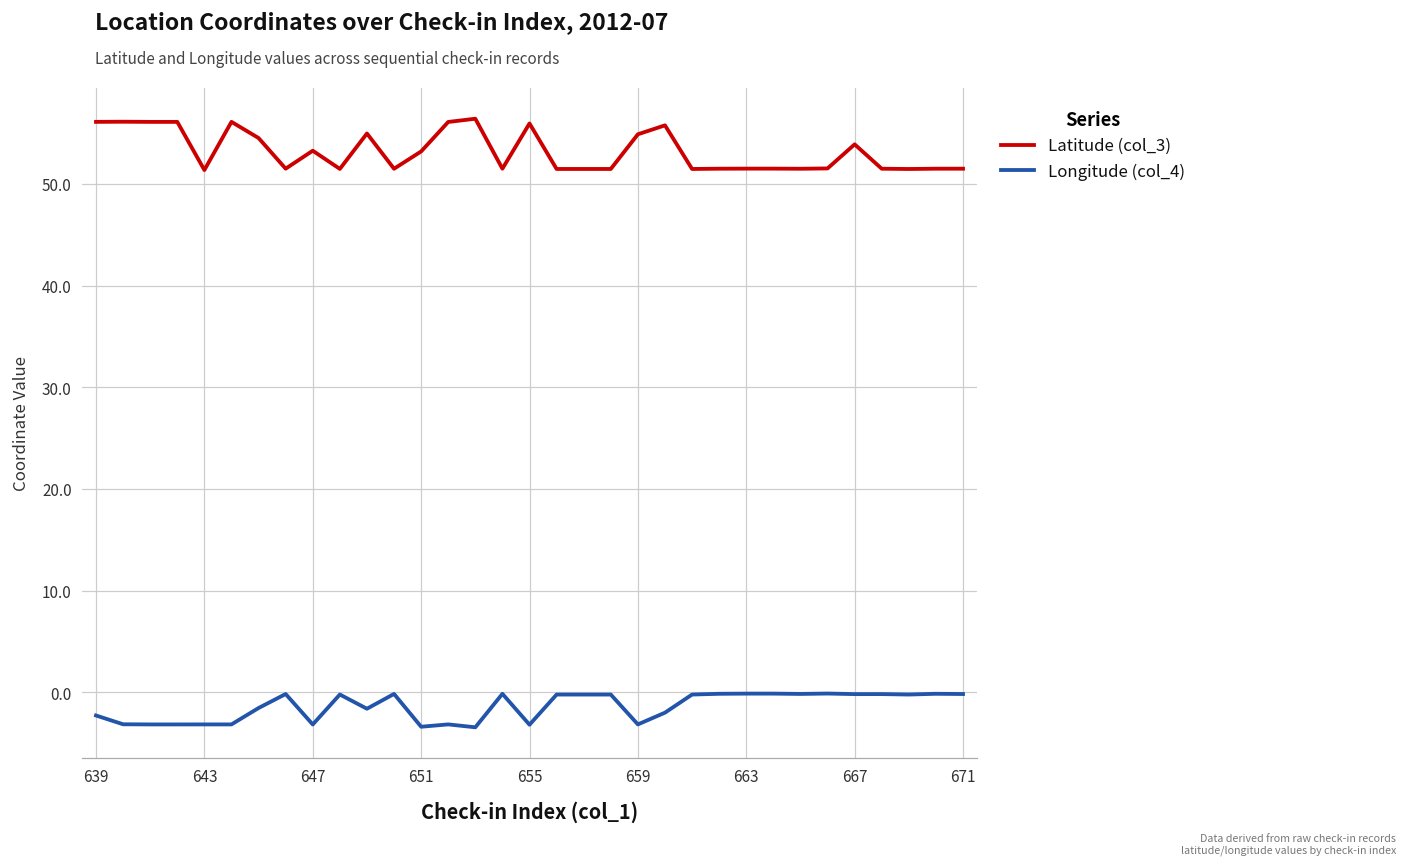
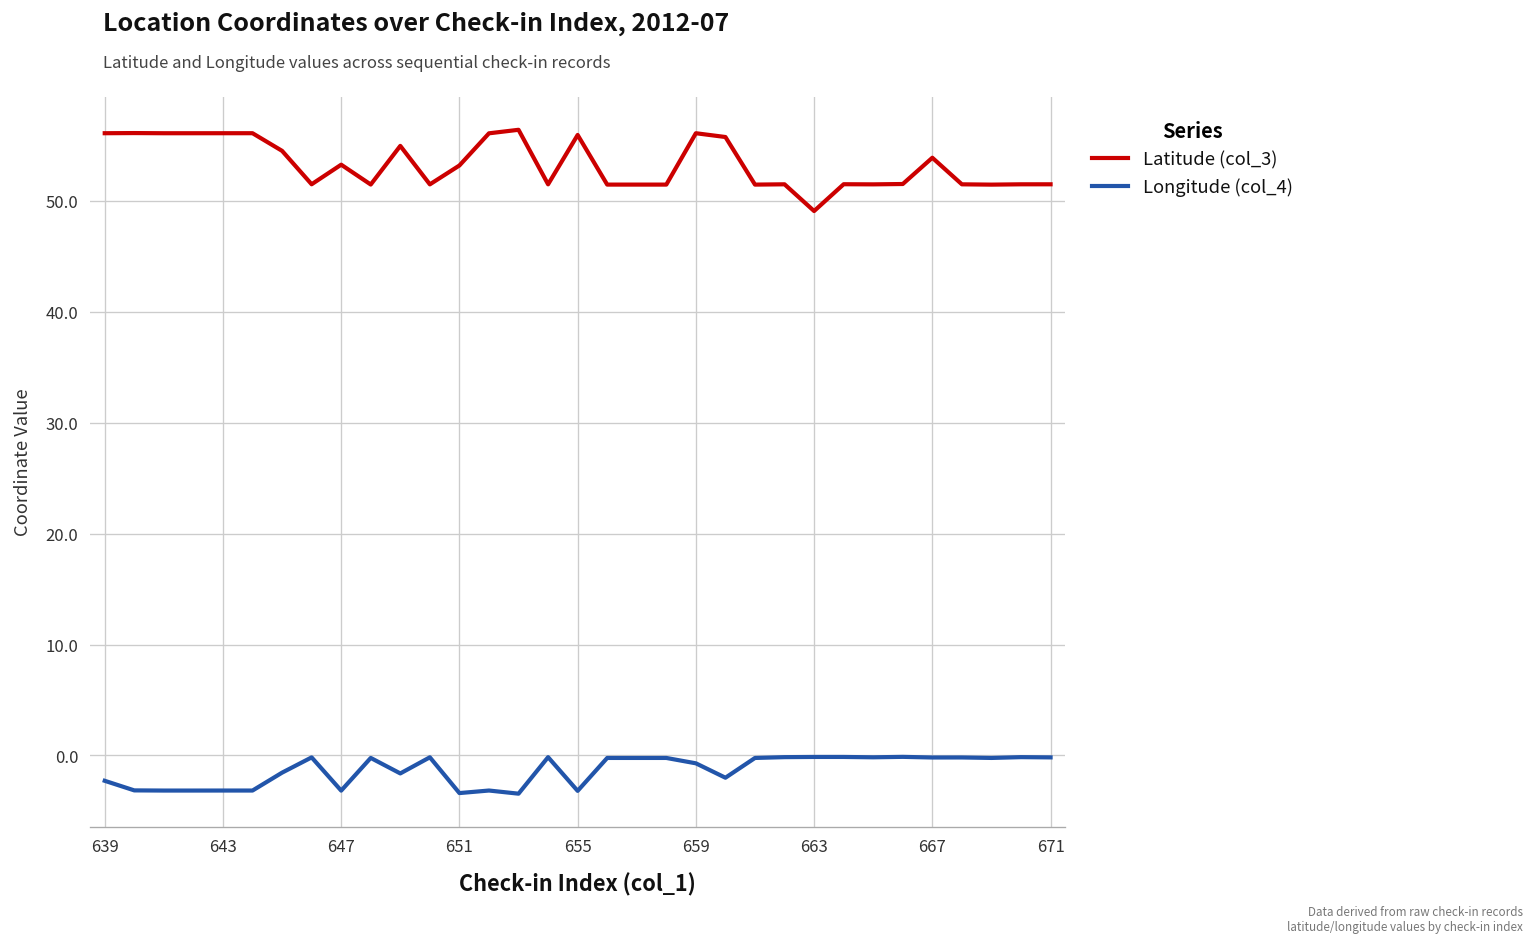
  {
    "Latitude (col_3)": {
      "639": 56,
-     "643": 51,
+     "643": 56,
      "647": 53,
      "651": 53,
      "655": 56,
-     "659": 55,
-     "663": 52,
+     "659": 56,
+     "663": 49,
      "667": 54,
      "671": 52
    },
    "Longitude (col_4)": {
      "639": -2,
      "643": -3,
      "647": -3,
      "651": -3,
      "655": -3,
-     "659": -3,
+     "659": -1,
      "663": 0,
      "667": 0,
      "671": 0
    }
  }
